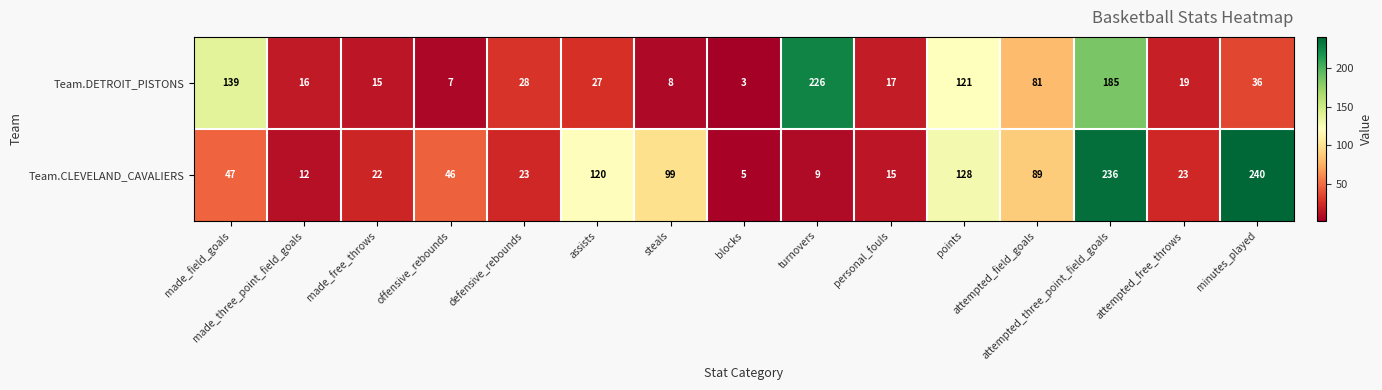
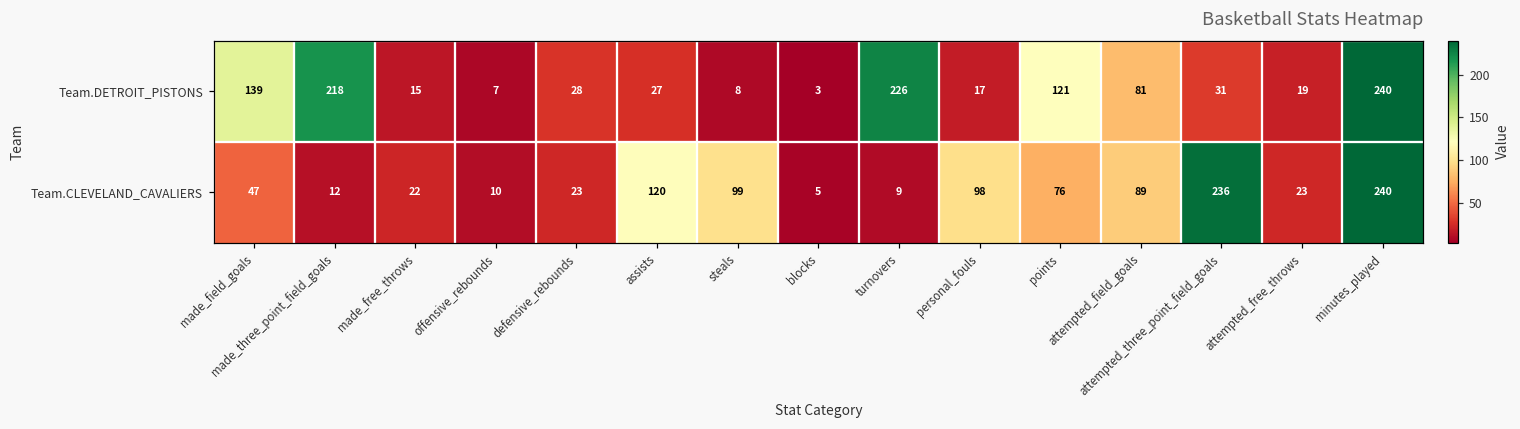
  {
    "Team.DETROIT_PISTONS": {
      "made_field_goals": 139,
-     "made_three_point_field_goals": 16,
+     "made_three_point_field_goals": 218,
      "made_free_throws": 15,
      "offensive_rebounds": 7,
      "defensive_rebounds": 28,
      "assists": 27,
      "steals": 8,
      "blocks": 3,
      "turnovers": 226,
      "personal_fouls": 17,
      "points": 121,
      "attempted_field_goals": 81,
-     "attempted_three_point_field_goals": 185,
+     "attempted_three_point_field_goals": 31,
      "attempted_free_throws": 19,
-     "minutes_played": 36
+     "minutes_played": 240
    },
    "Team.CLEVELAND_CAVALIERS": {
      "made_field_goals": 47,
      "made_three_point_field_goals": 12,
      "made_free_throws": 22,
-     "offensive_rebounds": 46,
+     "offensive_rebounds": 10,
      "defensive_rebounds": 23,
      "assists": 120,
      "steals": 99,
      "blocks": 5,
      "turnovers": 9,
-     "personal_fouls": 15,
-     "points": 128,
+     "personal_fouls": 98,
+     "points": 76,
      "attempted_field_goals": 89,
      "attempted_three_point_field_goals": 236,
      "attempted_free_throws": 23,
      "minutes_played": 240
    }
  }
